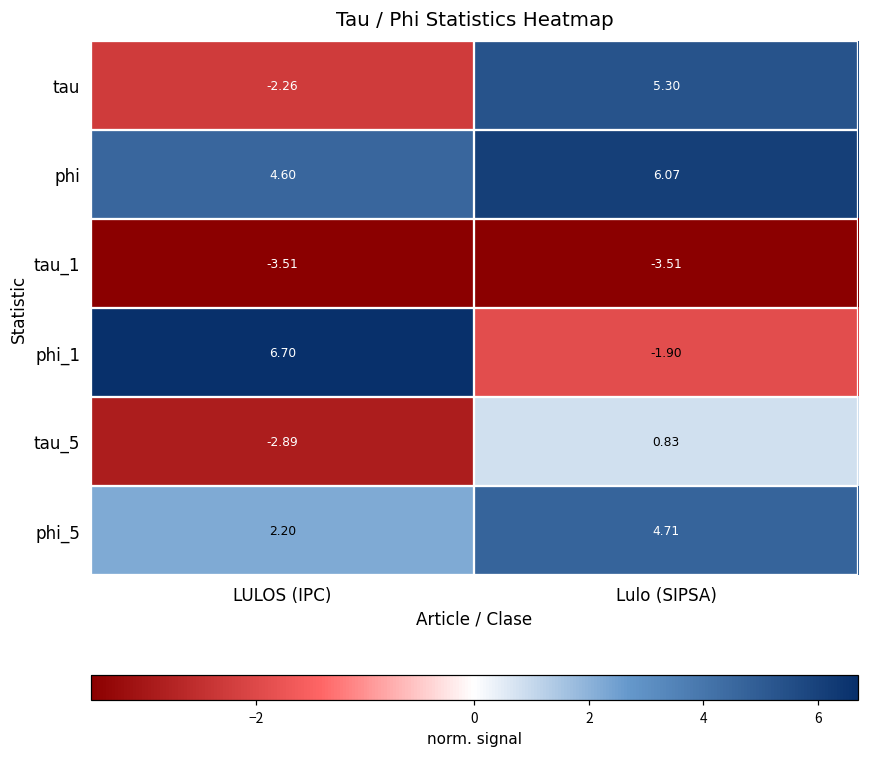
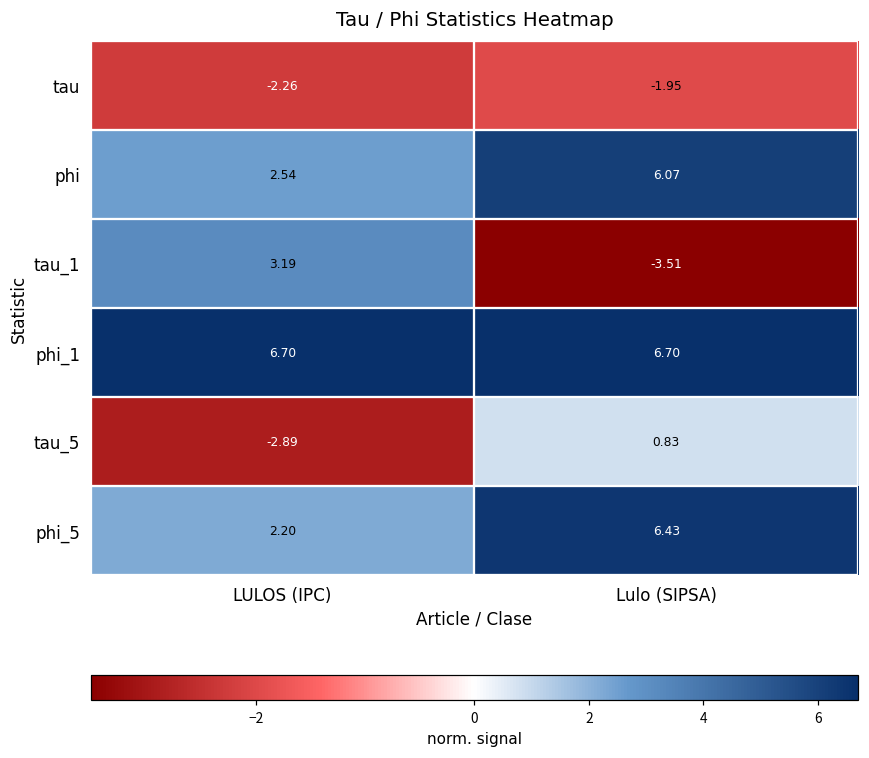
  {
    "tau": {
      "LULOS (IPC)": -2.26,
-     "Lulo (SIPSA)": 5.30
+     "Lulo (SIPSA)": -1.95
    },
    "phi": {
-     "LULOS (IPC)": 4.60,
+     "LULOS (IPC)": 2.54,
      "Lulo (SIPSA)": 6.07
    },
    "tau_1": {
-     "LULOS (IPC)": -3.51,
+     "LULOS (IPC)": 3.19,
      "Lulo (SIPSA)": -3.51
    },
    "phi_1": {
      "LULOS (IPC)": 6.70,
-     "Lulo (SIPSA)": -1.90
+     "Lulo (SIPSA)": 6.70
    },
    "tau_5": {
      "LULOS (IPC)": -2.89,
      "Lulo (SIPSA)": 0.83
    },
    "phi_5": {
      "LULOS (IPC)": 2.20,
-     "Lulo (SIPSA)": 4.71
+     "Lulo (SIPSA)": 6.43
    }
  }
